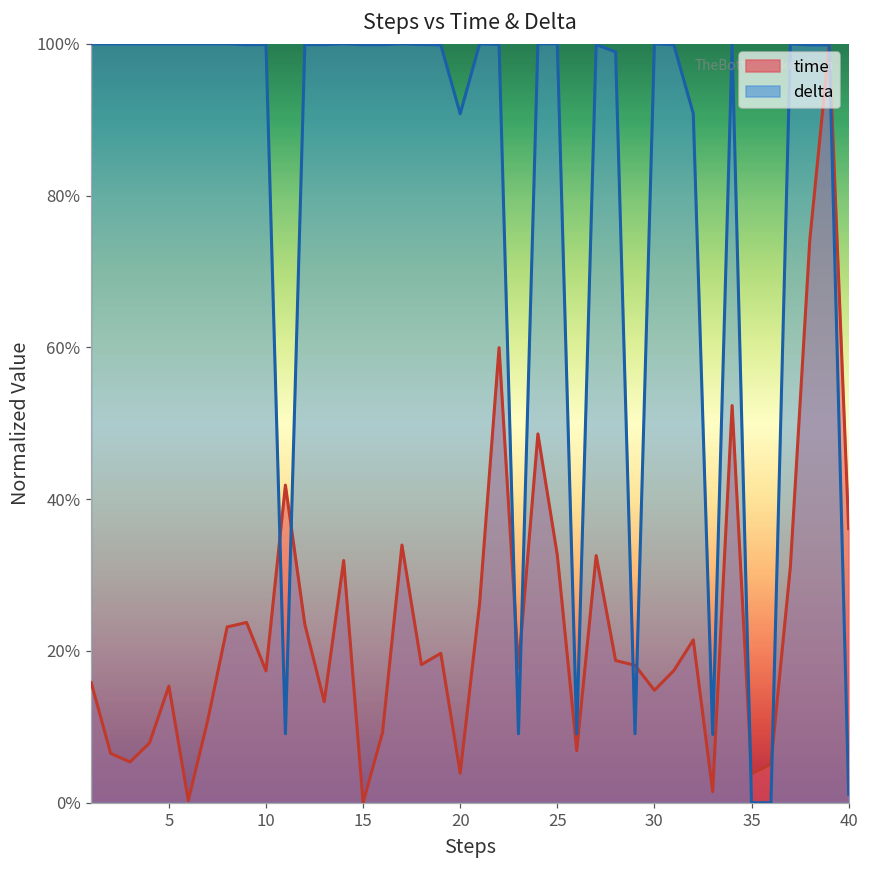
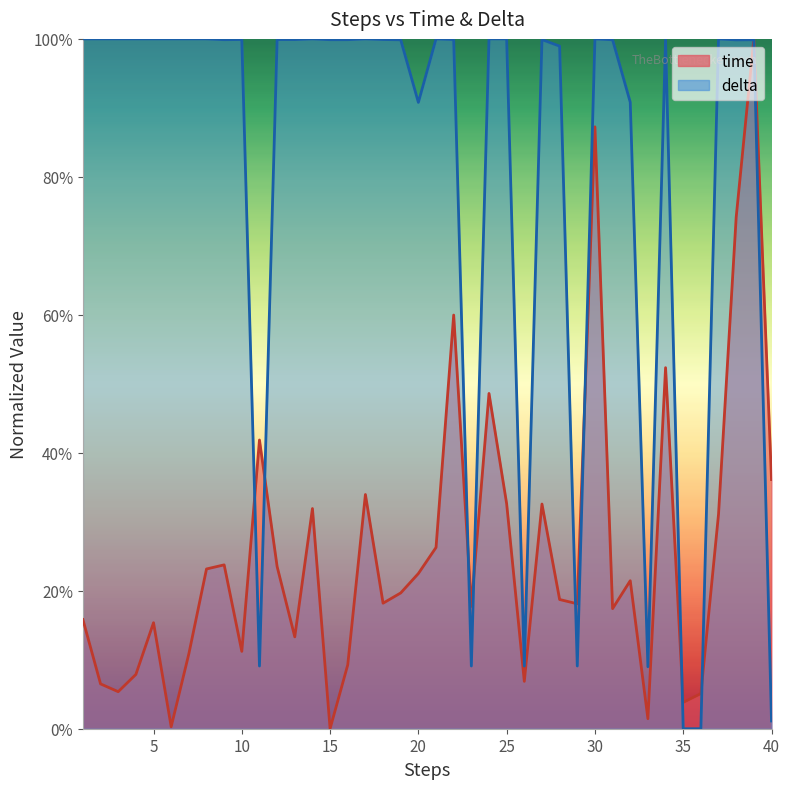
  {
    "time": {
      "5": "15%",
-     "10": "17%",
+     "10": "11%",
      "15": "0%",
-     "20": "4%",
+     "20": "22%",
      "25": "33%",
-     "30": "15%",
+     "30": "87%",
      "35": "4%",
      "40": "36%"
    },
    "delta": {
      "5": "100%",
      "10": "100%",
      "15": "100%",
      "20": "91%",
      "25": "100%",
      "30": "100%",
      "35": "0%",
      "40": "1%"
    }
  }
